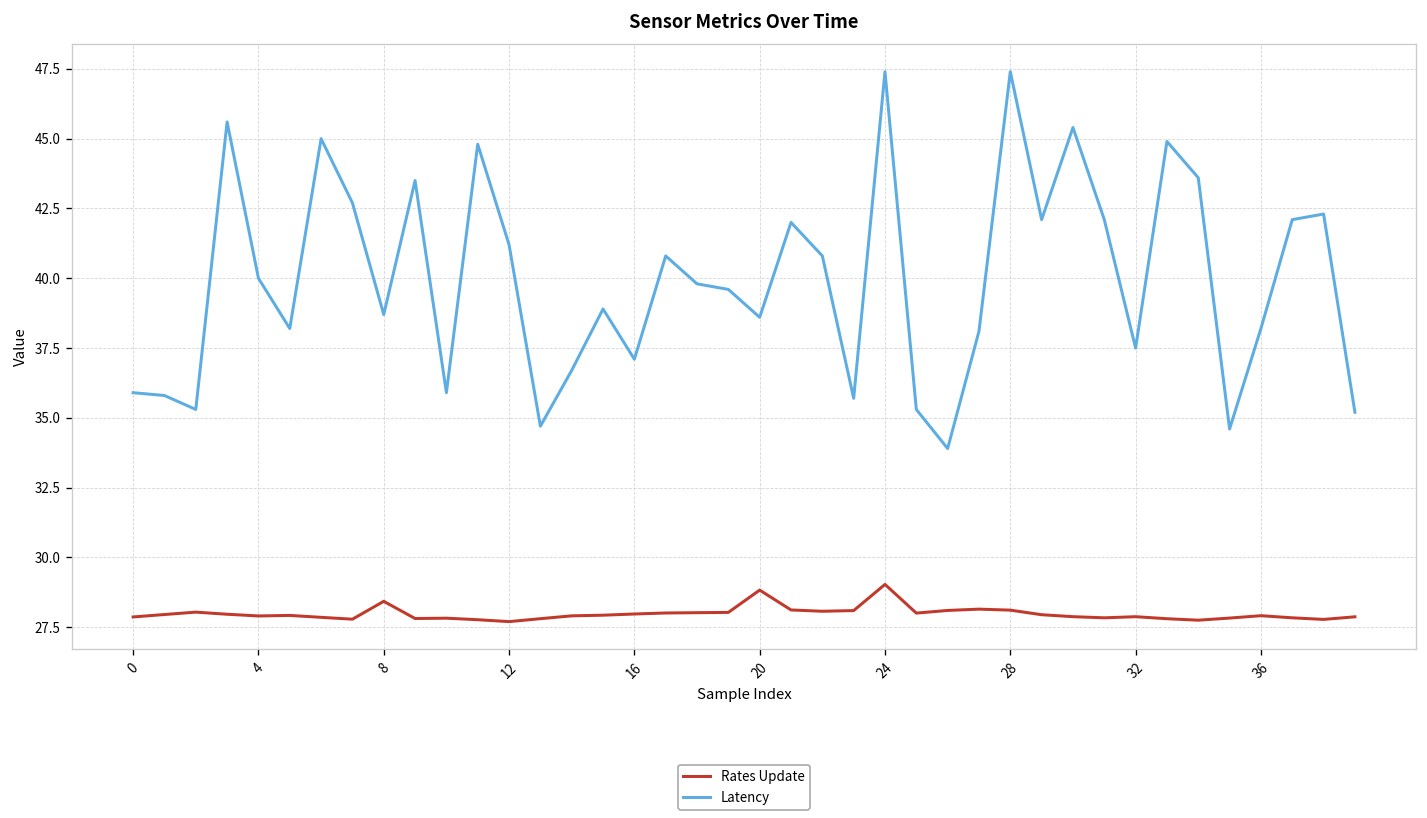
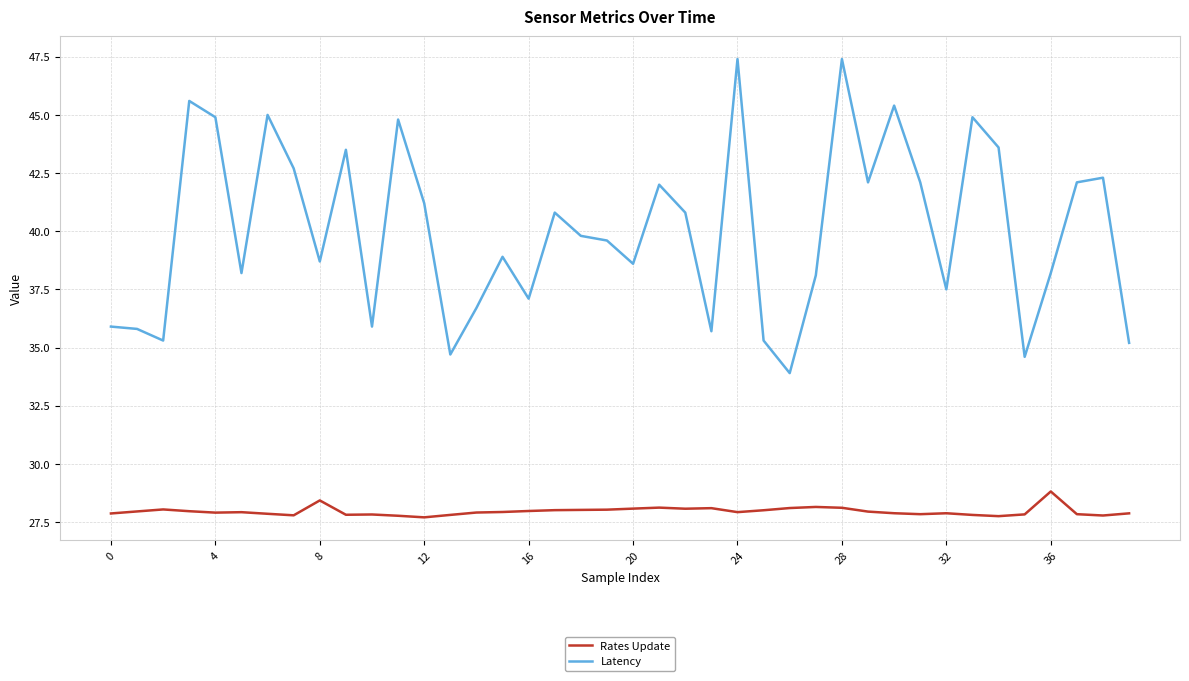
  {
    "Rates Update": {
      "0": 27.9,
      "4": 27.9,
      "8": 28.4,
      "12": 27.7,
      "16": 28.0,
-     "20": 28.8,
-     "24": 29.0,
+     "20": 28.1,
+     "24": 27.9,
      "28": 28.1,
      "32": 27.9,
-     "36": 27.9
+     "36": 28.8
    },
    "Latency": {
      "0": 35.9,
-     "4": 40.0,
+     "4": 44.9,
      "8": 38.7,
      "12": 41.2,
      "16": 37.1,
      "20": 38.6,
      "24": 47.4,
      "28": 47.4,
      "32": 37.5,
      "36": 38.2
    }
  }
